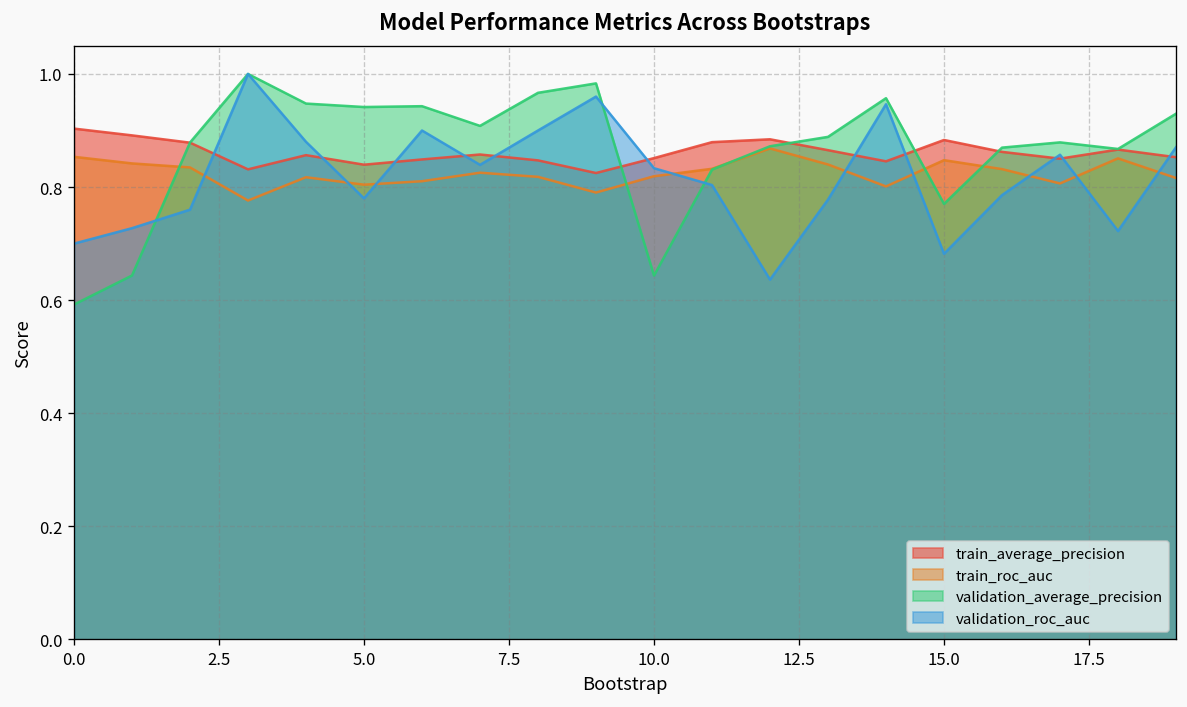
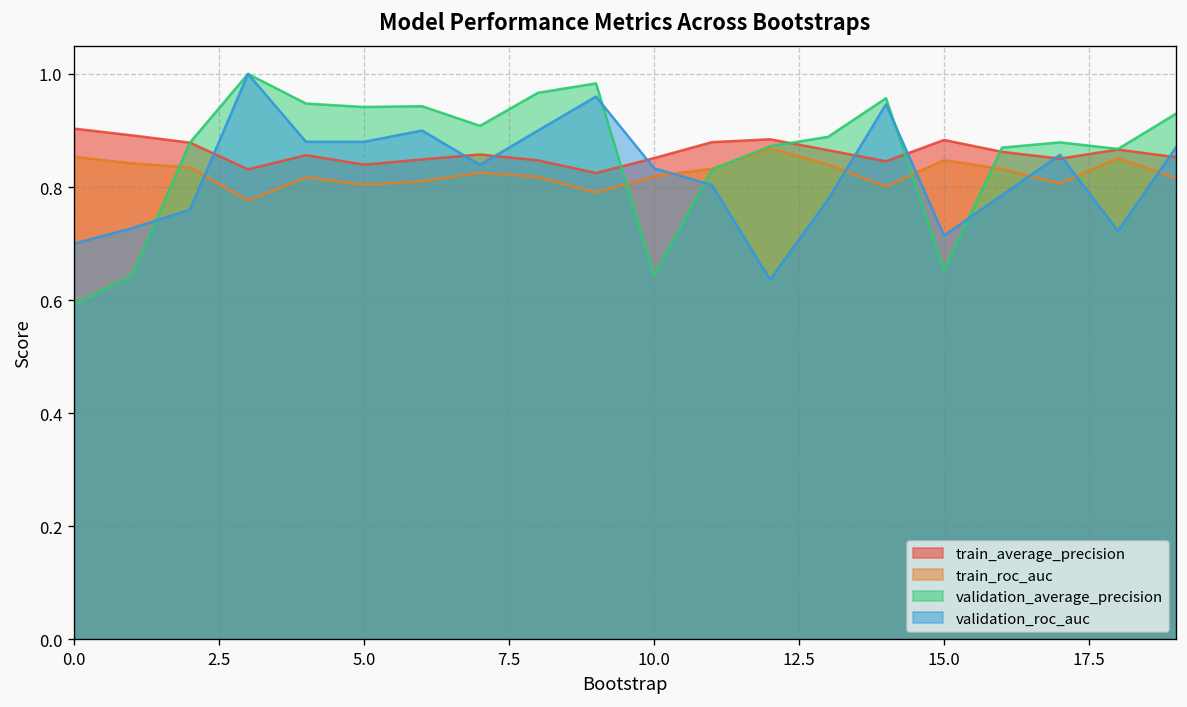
  {
    "validation_average_precision": {
      "0.0": 0.59,
      "5.0": 0.94,
      "10.0": 0.64,
-     "15.0": 0.77
+     "15.0": 0.65
    },
    "validation_roc_auc": {
      "0.0": 0.70,
-     "5.0": 0.78,
+     "5.0": 0.88,
      "10.0": 0.83,
-     "15.0": 0.68
+     "15.0": 0.71
    }
  }
